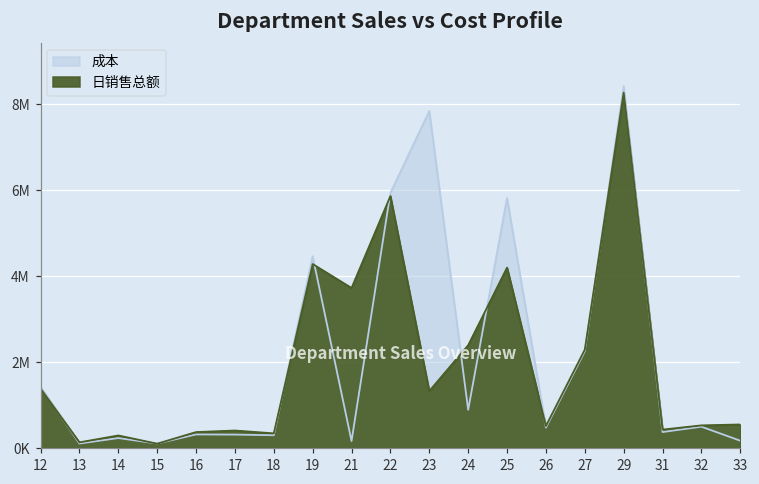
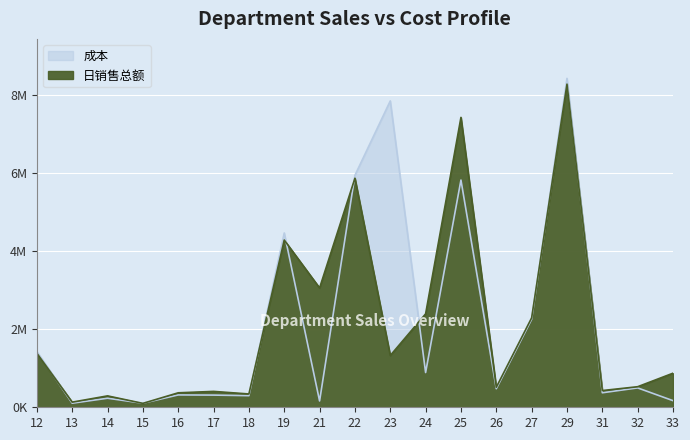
  {
    "成本": {
      "17": 300000,
      "19": 4500000,
      "21": 200000,
      "22": 5900000,
      "23": 7800000,
      "24": 900000,
      "25": 5800000,
      "29": 8400000,
      "33": 200000
    },
    "日销售总额": {
      "17": 400000,
      "19": 4300000,
-     "21": 3700000,
+     "21": 3100000,
      "22": 5900000,
      "23": 1300000,
      "24": 2400000,
-     "25": 4200000,
+     "25": 7400000,
      "29": 8300000,
-     "33": 500000
+     "33": 900000
    }
  }
